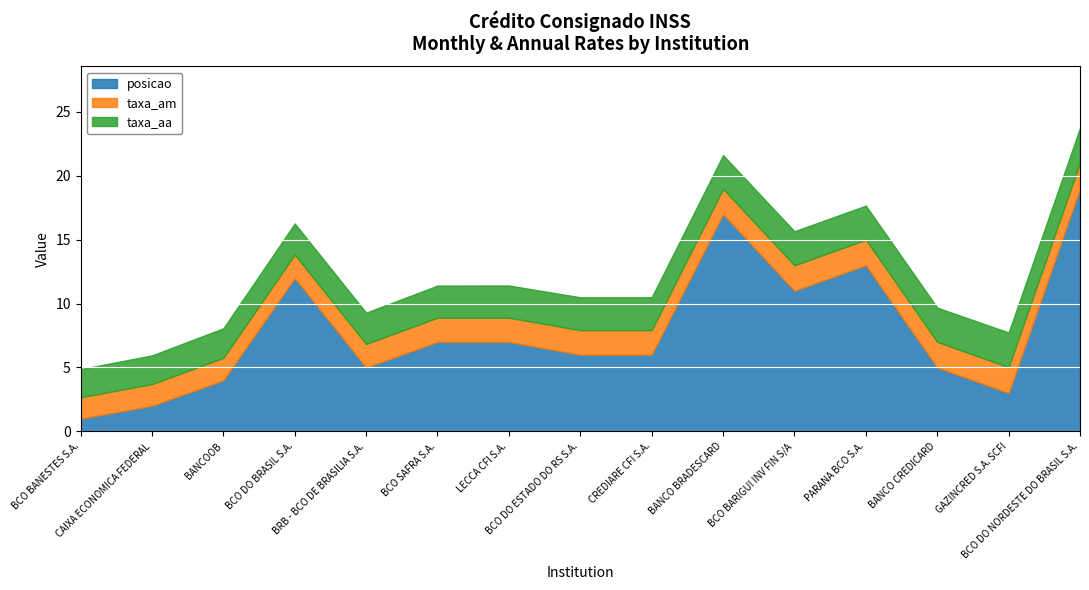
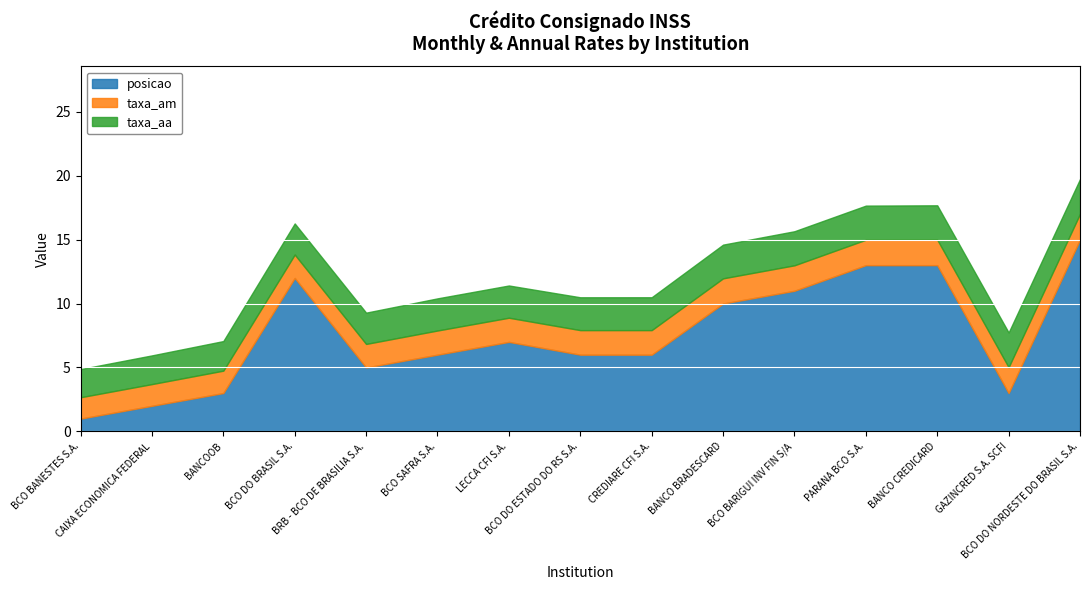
  {
    "posicao": {
      "BCO BANESTES S.A.": 1,
      "CAIXA ECONOMICA FEDERAL": 2,
-     "BANCOOB": 4,
+     "BANCOOB": 3,
      "BCO DO BRASIL S.A.": 12,
      "BRB - BCO DE BRASILIA S.A.": 5,
-     "BCO SAFRA S.A.": 7,
+     "BCO SAFRA S.A.": 6,
      "LECCA CFI S.A.": 7,
      "BCO DO ESTADO DO RS S.A.": 6,
      "CREDIARE CFI S.A.": 6,
-     "BANCO BRADESCARD": 17,
+     "BANCO BRADESCARD": 10,
      "BCO BARIGUI INV FIN S/A": 11,
      "PARANA BCO S.A.": 13,
-     "BANCO CREDICARD": 5,
+     "BANCO CREDICARD": 13,
      "GAZINCRED S.A. SCFI": 3,
-     "BCO DO NORDESTE DO BRASIL S.A.": 19
+     "BCO DO NORDESTE DO BRASIL S.A.": 15
    }
  }
